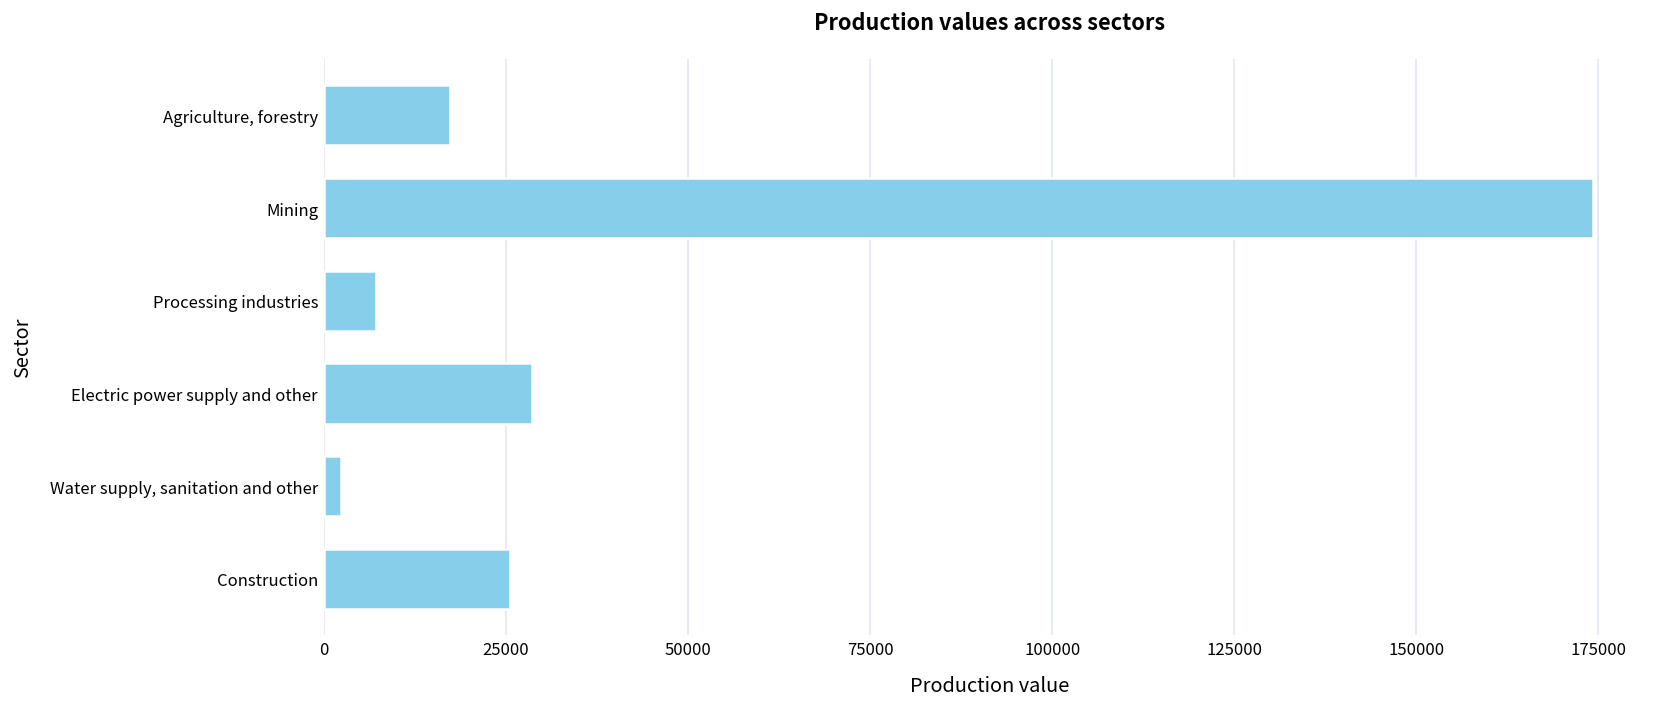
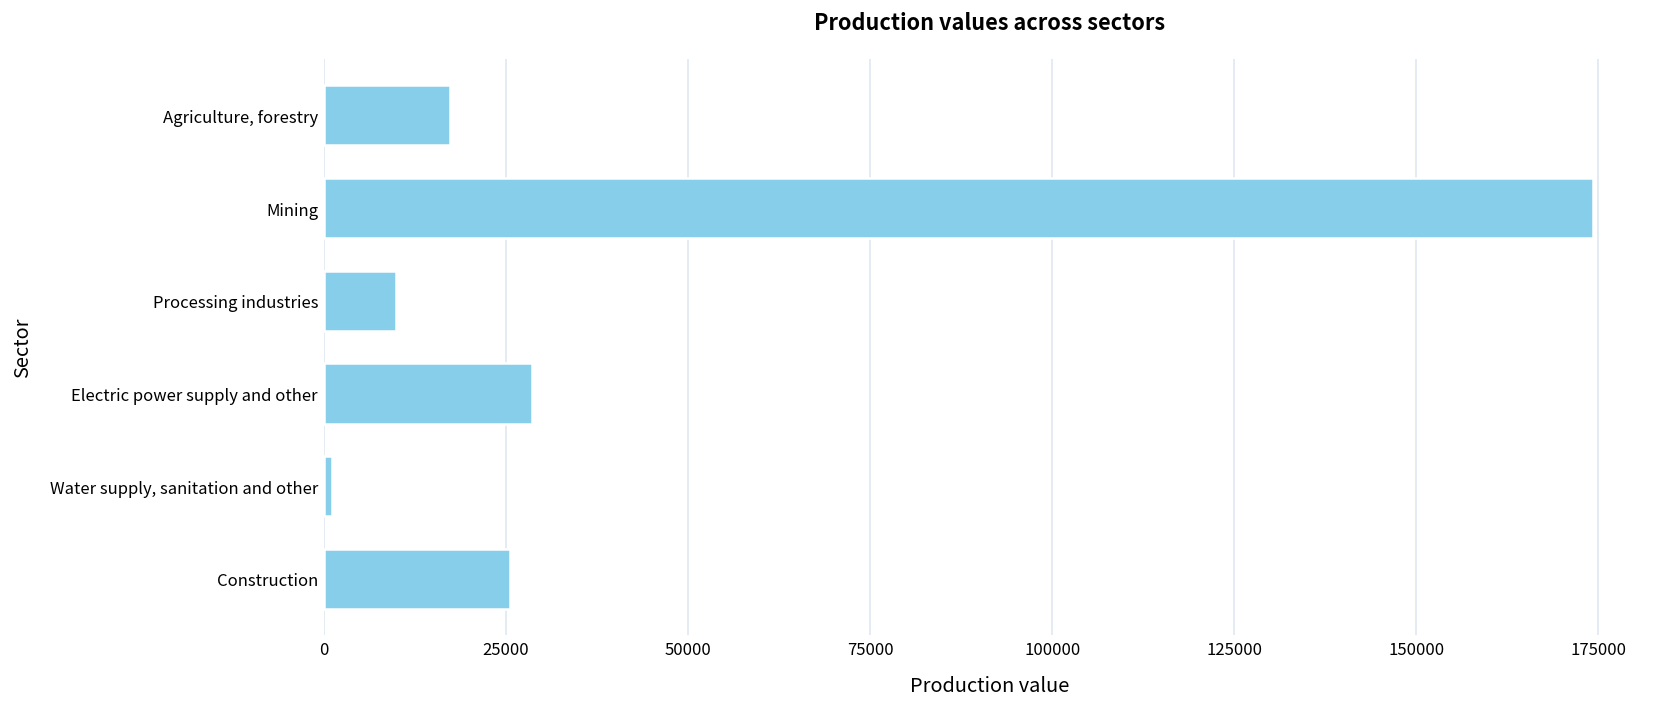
  {
    "Agriculture, forestry": 17000,
    "Mining": 174000,
-   "Processing industries": 7000,
+   "Processing industries": 10000,
    "Electric power supply and other": 29000,
-   "Water supply, sanitation and other": 2000,
+   "Water supply, sanitation and other": 1000,
    "Construction": 26000
  }
